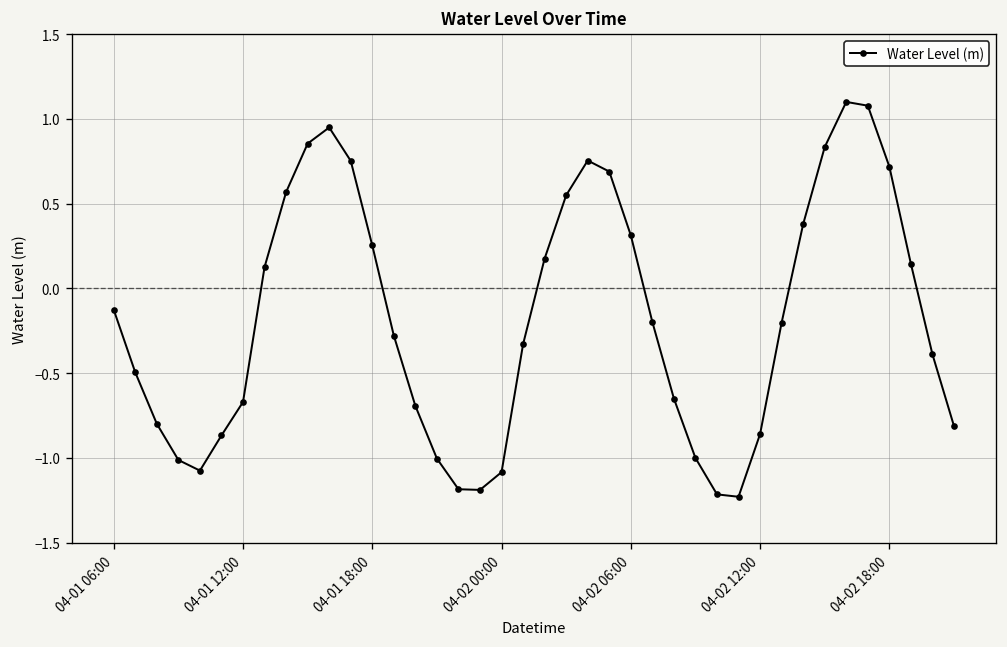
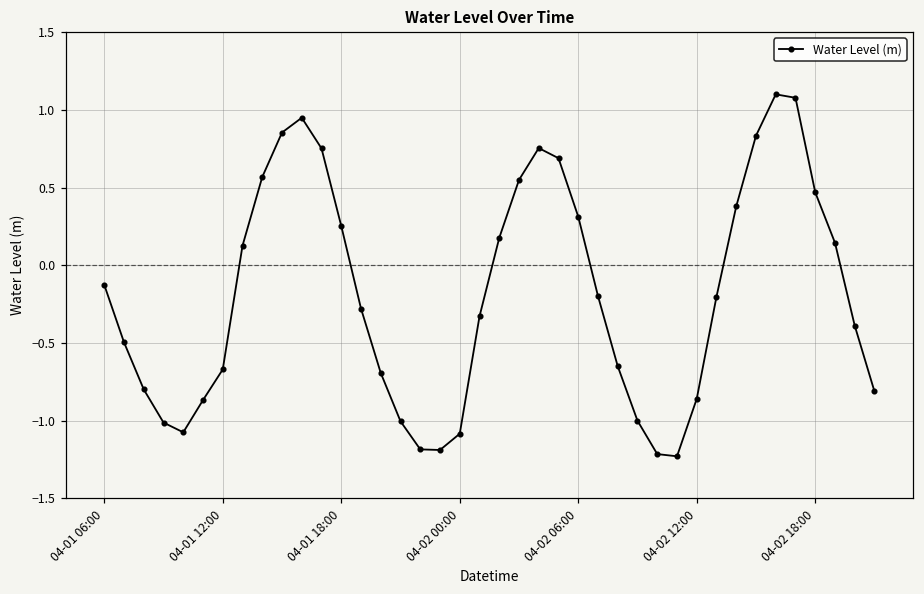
  {
    "04-01 06:00": -0.13,
    "04-01 12:00": -0.67,
    "04-01 18:00": 0.25,
    "04-02 00:00": -1.08,
    "04-02 06:00": 0.31,
    "04-02 12:00": -0.86,
-   "04-02 18:00": 0.72
+   "04-02 18:00": 0.47
  }
